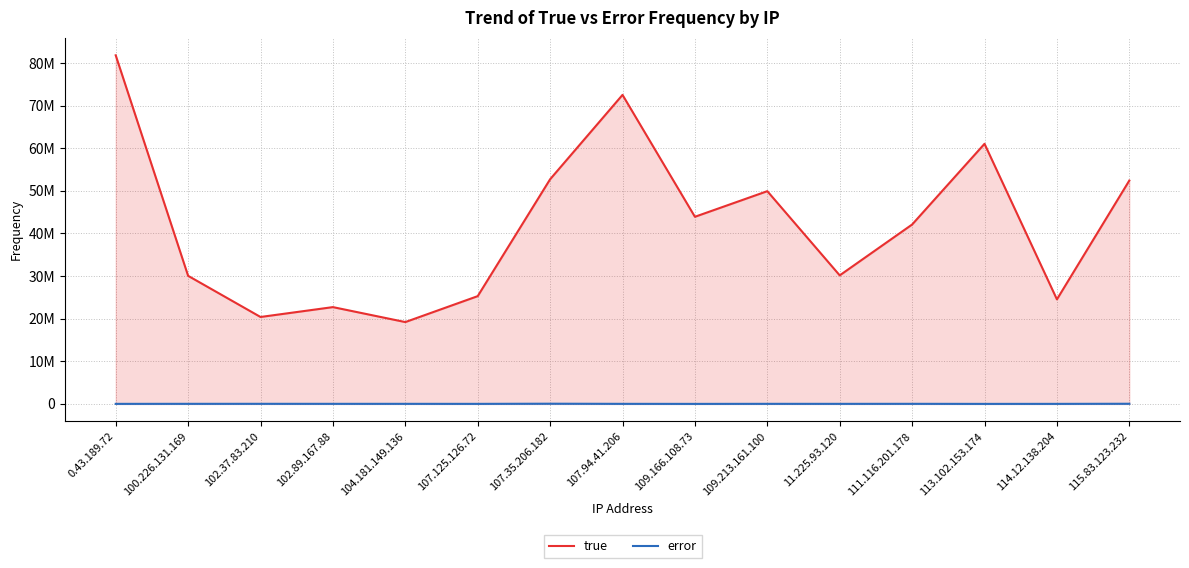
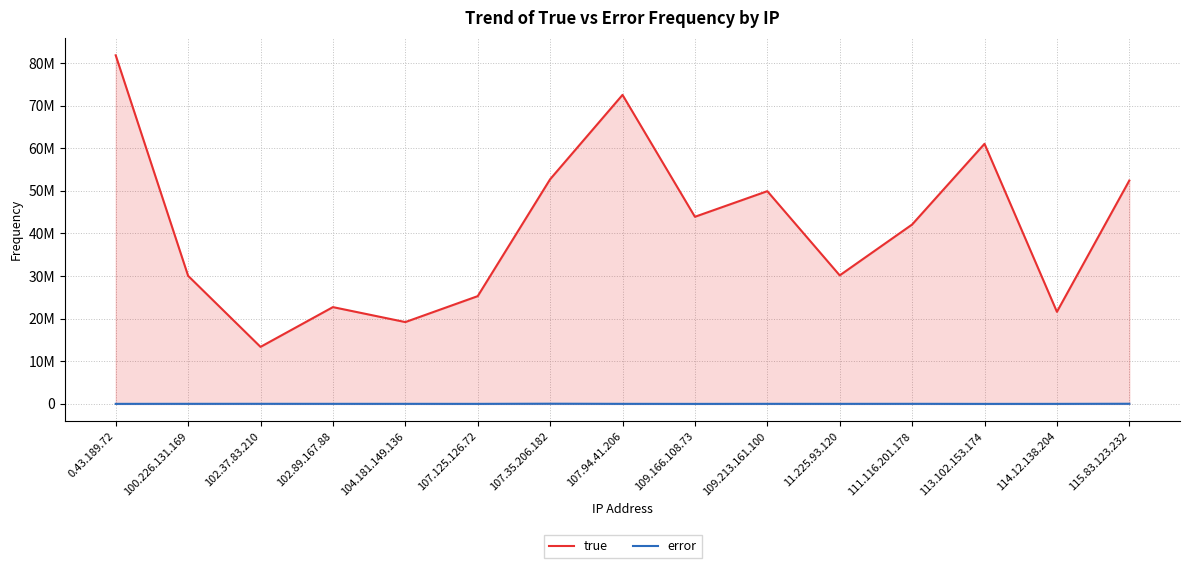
  {
    "true": {
      "0.43.189.72": 82000000,
      "100.226.131.169": 30000000,
-     "102.37.83.210": 20000000,
+     "102.37.83.210": 13000000,
      "102.89.167.88": 23000000,
      "104.181.149.136": 19000000,
      "107.125.126.72": 25000000,
      "107.35.206.182": 53000000,
      "107.94.41.206": 73000000,
      "109.166.108.73": 44000000,
      "109.213.161.100": 50000000,
      "11.225.93.120": 30000000,
      "111.116.201.178": 42000000,
      "113.102.153.174": 61000000,
-     "114.12.138.204": 25000000,
+     "114.12.138.204": 22000000,
      "115.83.123.232": 52000000
    },
    "error": {
      "0.43.189.72": 0,
      "100.226.131.169": 0,
      "102.37.83.210": 0,
      "102.89.167.88": 0,
      "104.181.149.136": 0,
      "107.125.126.72": 0,
      "107.35.206.182": 0,
      "107.94.41.206": 0,
      "109.166.108.73": 0,
      "109.213.161.100": 0,
      "11.225.93.120": 0,
      "111.116.201.178": 0,
      "113.102.153.174": 0,
      "114.12.138.204": 0,
      "115.83.123.232": 0
    }
  }
